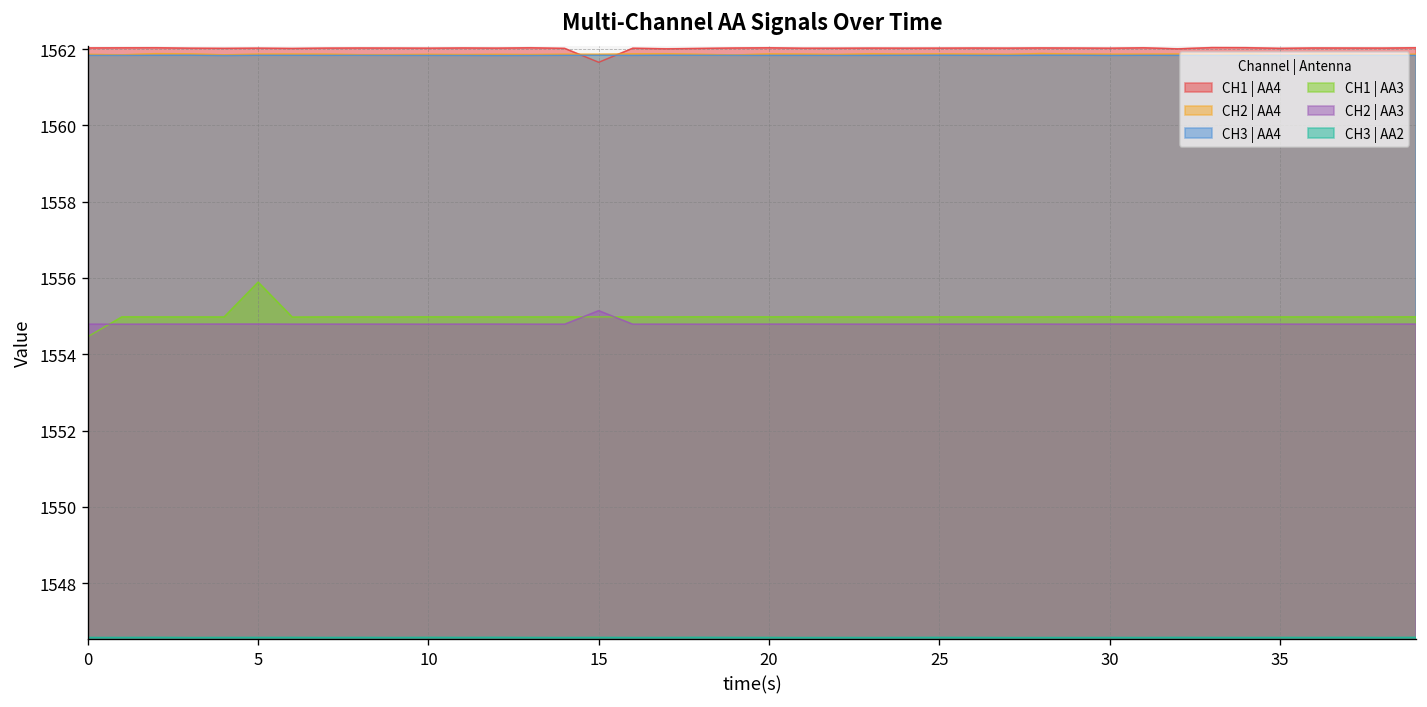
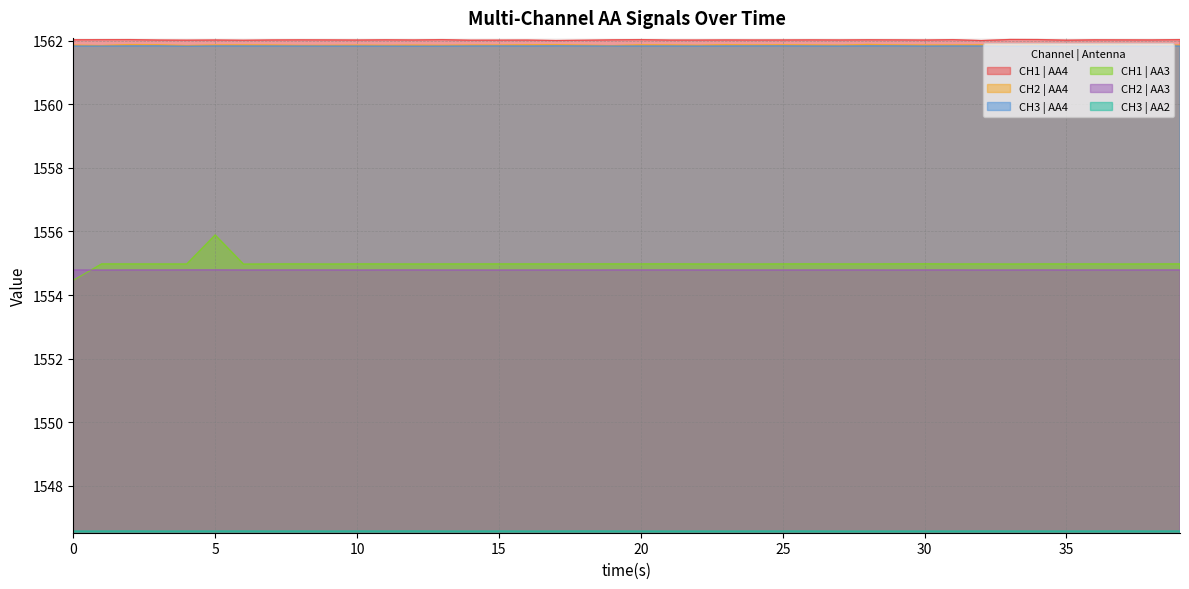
  {
    "CH1 | AA4": {
      "0": 1562.0,
      "5": 1562.0,
      "10": 1562.0,
-     "15": 1561.7,
+     "15": 1562.0,
      "20": 1562.0,
      "25": 1562.0,
      "30": 1562.0,
      "35": 1562.0
    },
    "CH1 | AA3": {
      "0": 1554.5,
      "5": 1555.9,
      "10": 1555.0,
      "15": 1555.0,
      "20": 1555.0,
      "25": 1555.0,
      "30": 1555.0,
      "35": 1555.0
    },
    "CH2 | AA3": {
      "0": 1554.8,
      "5": 1554.8,
      "10": 1554.8,
-     "15": 1555.1,
+     "15": 1554.8,
      "20": 1554.8,
      "25": 1554.8,
      "30": 1554.8,
      "35": 1554.8
    },
    "CH3 | AA2": {
      "0": 1546.6,
      "5": 1546.6,
      "10": 1546.6,
      "15": 1546.6,
      "20": 1546.6,
      "25": 1546.6,
      "30": 1546.6,
      "35": 1546.6
    }
  }
